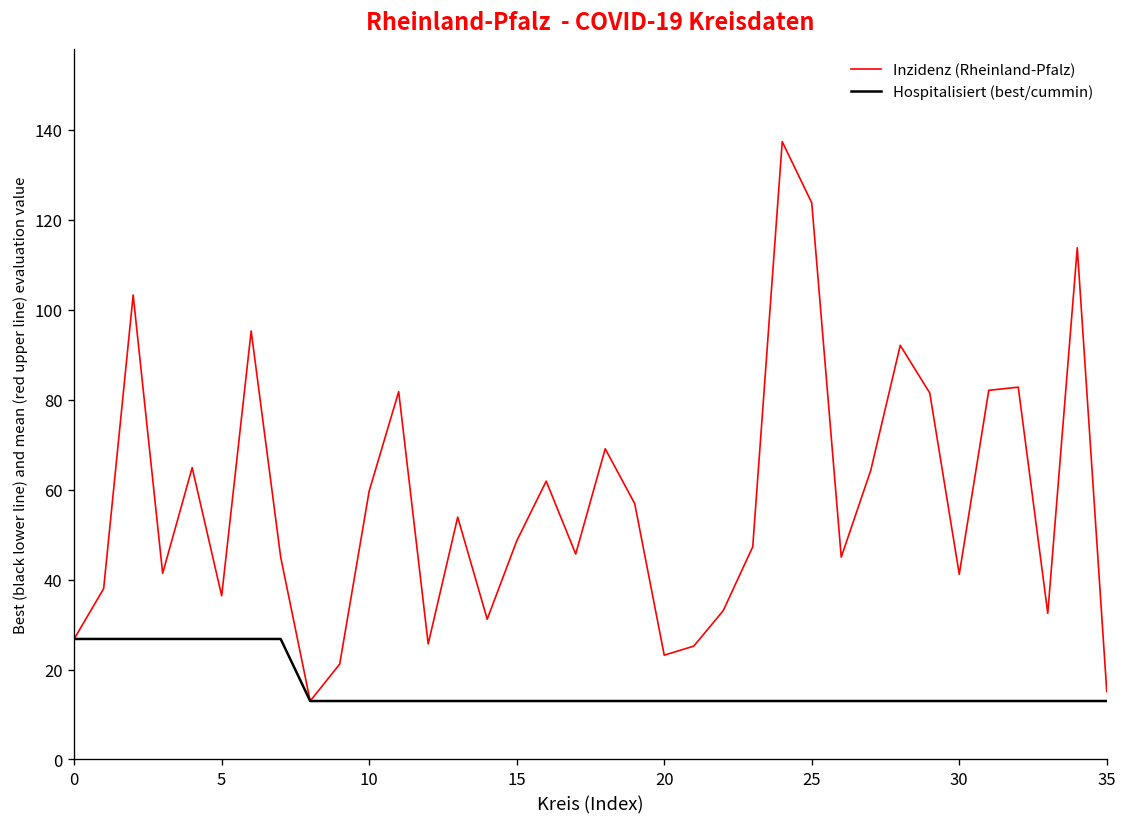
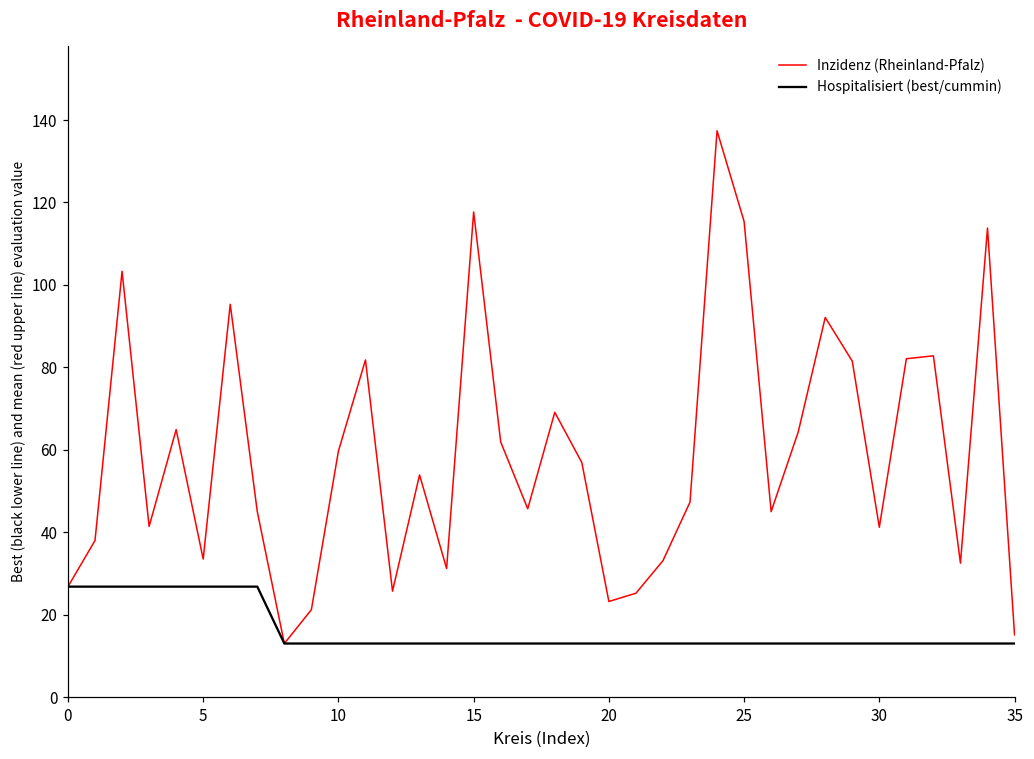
  {
    "Inzidenz (Rheinland-Pfalz)": {
-     "5": 36,
+     "5": 34,
      "10": 60,
-     "15": 49,
+     "15": 118,
      "20": 23,
-     "25": 124,
+     "25": 115,
      "30": 41,
      "35": 15
    },
    "Hospitalisiert (best/cummin)": {
      "5": 27,
      "10": 13,
      "15": 13,
      "20": 13,
      "25": 13,
      "30": 13,
      "35": 13
    }
  }
